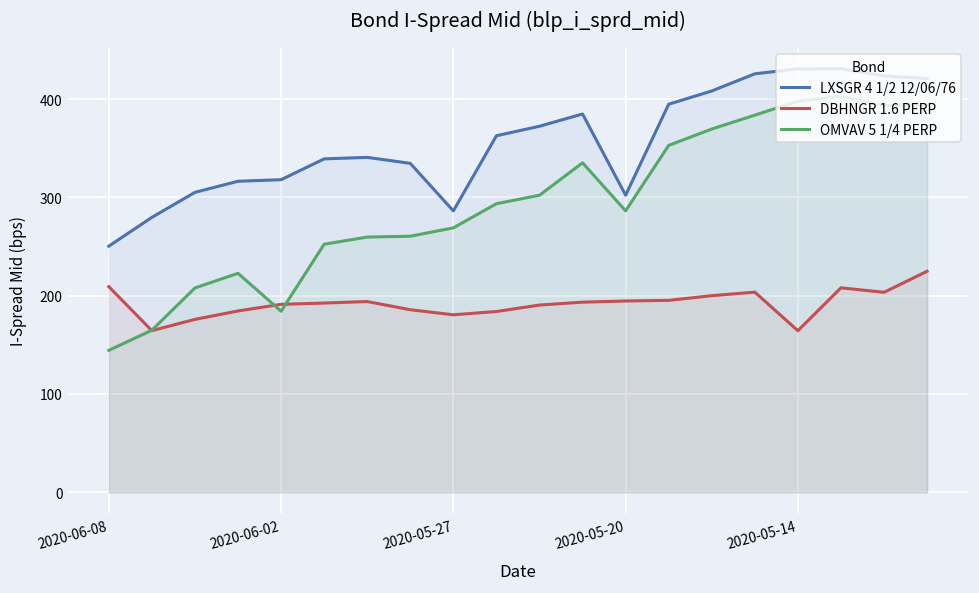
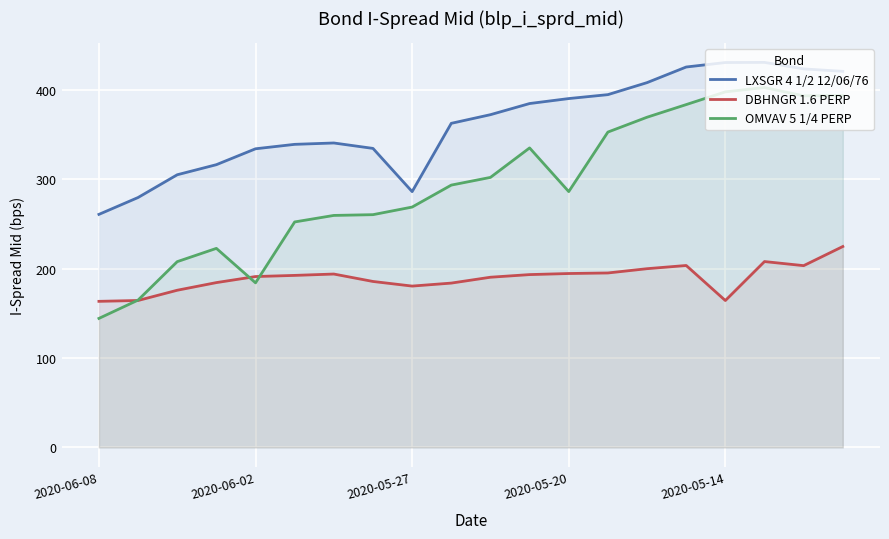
  {
    "LXSGR 4 1/2 12/06/76": {
-     "2020-06-08": 250,
-     "2020-06-02": 320,
+     "2020-06-08": 260,
+     "2020-06-02": 330,
      "2020-05-27": 290,
-     "2020-05-20": 300
+     "2020-05-20": 390
    },
    "DBHNGR 1.6 PERP": {
-     "2020-06-08": 210,
+     "2020-06-08": 160,
      "2020-06-02": 190,
      "2020-05-27": 180,
      "2020-05-20": 190,
      "2020-05-14": 160
    },
    "OMVAV 5 1/4 PERP": {
      "2020-06-08": 140,
      "2020-06-02": 180,
      "2020-05-27": 270,
      "2020-05-20": 290
    }
  }
